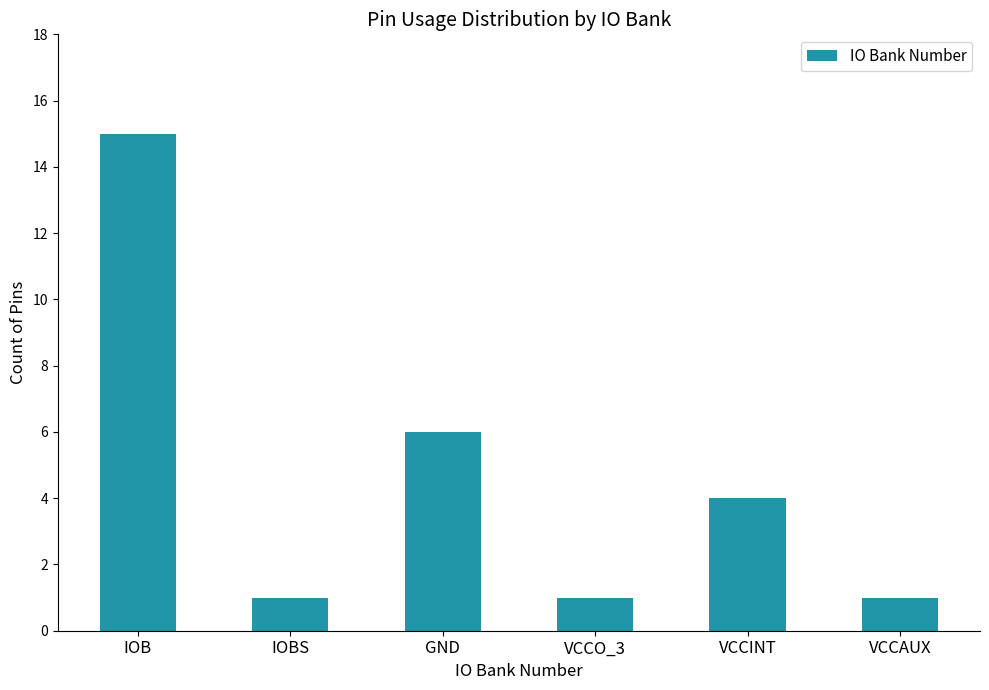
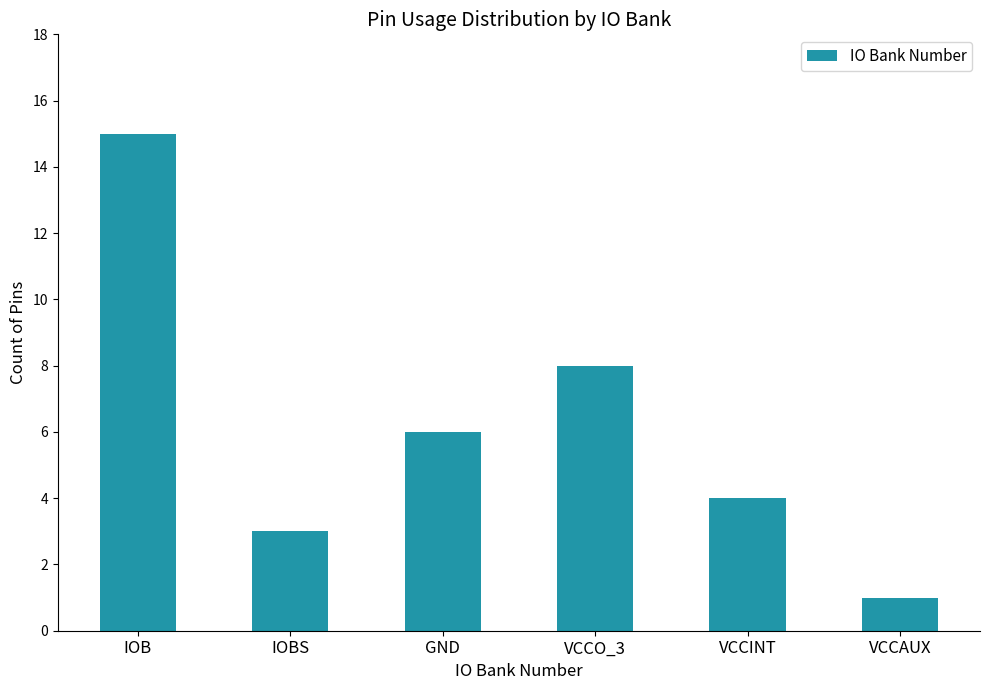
  {
    "IOB": 15,
-   "IOBS": 1,
+   "IOBS": 3,
    "GND": 6,
-   "VCCO_3": 1,
+   "VCCO_3": 8,
    "VCCINT": 4,
    "VCCAUX": 1
  }
